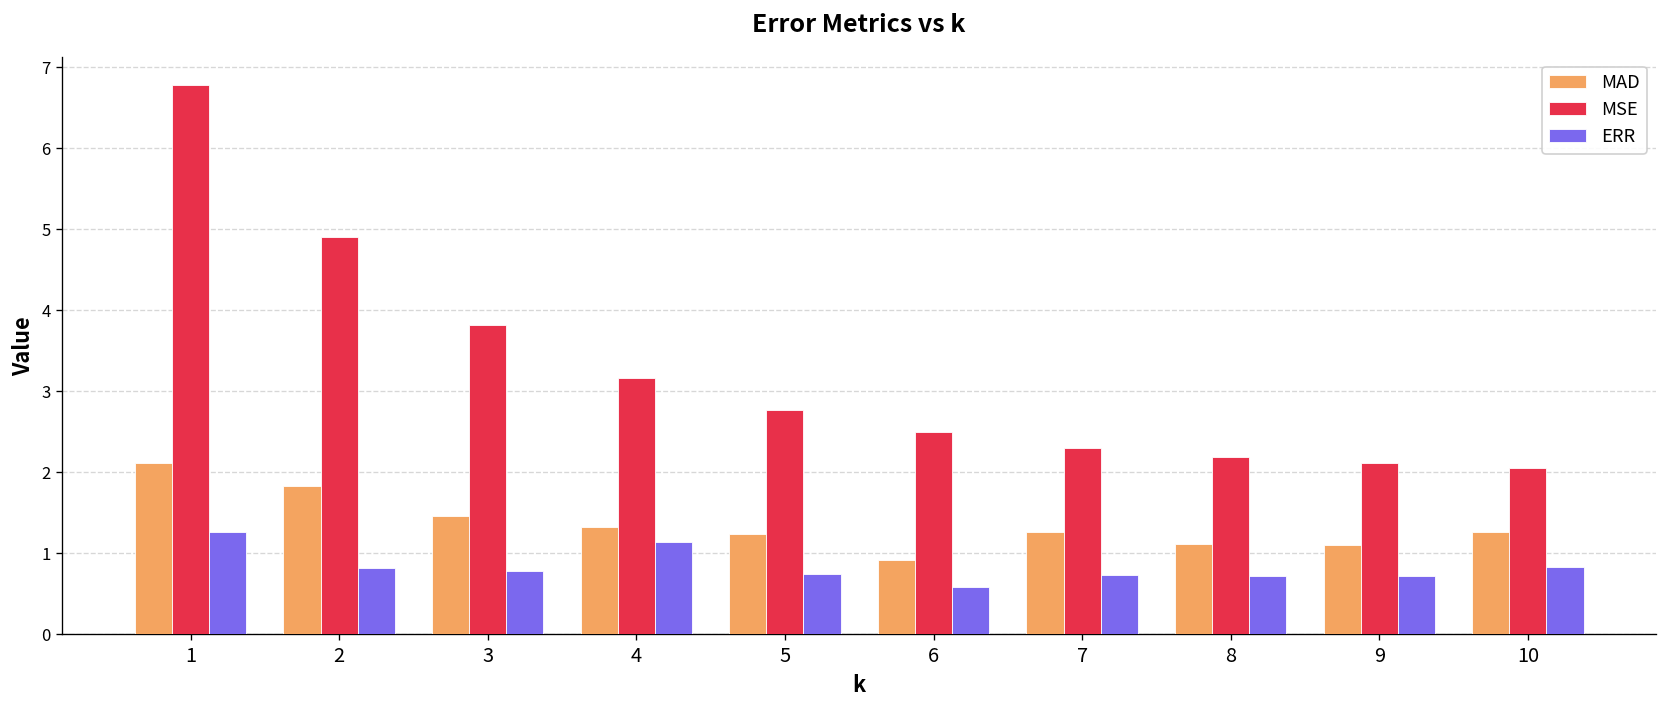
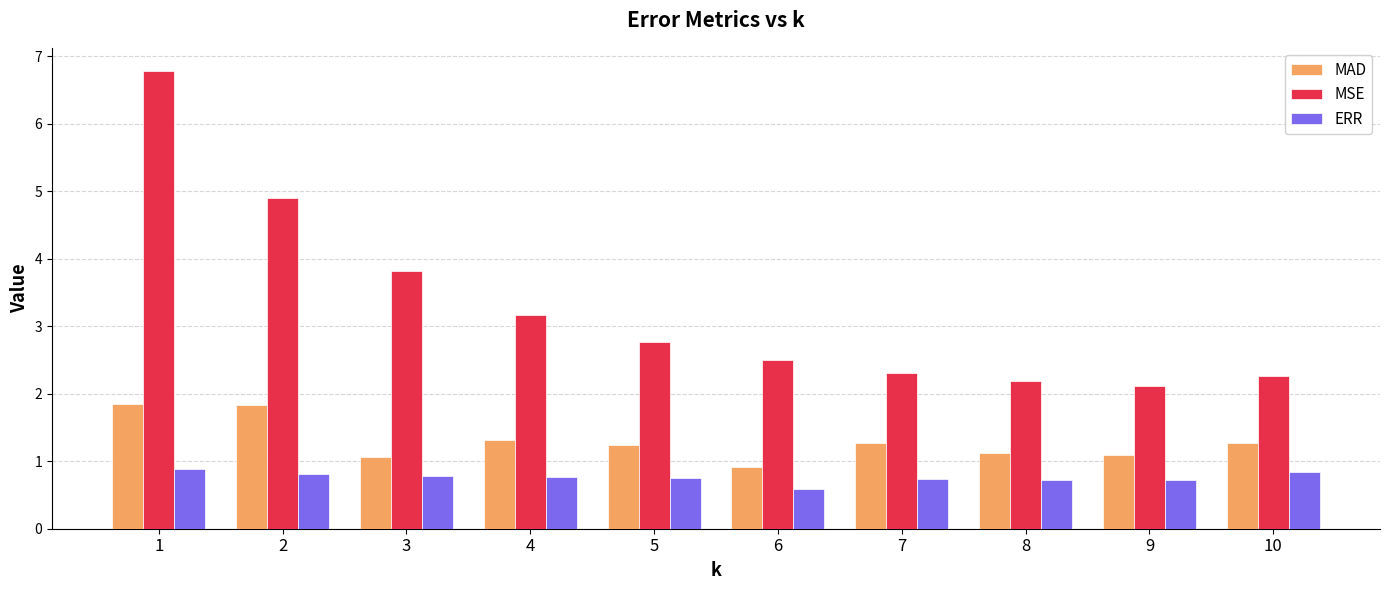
  {
    "MAD": {
-     "1": 2.1,
+     "1": 1.8,
      "2": 1.8,
-     "3": 1.5,
+     "3": 1.1,
      "4": 1.3,
      "5": 1.2,
      "6": 0.9,
      "7": 1.3,
      "8": 1.1,
      "9": 1.1,
      "10": 1.3
    },
    "MSE": {
      "1": 6.8,
      "2": 4.9,
      "3": 3.8,
      "4": 3.2,
      "5": 2.8,
      "6": 2.5,
      "7": 2.3,
      "8": 2.2,
      "9": 2.1,
-     "10": 2.1
+     "10": 2.3
    },
    "ERR": {
-     "1": 1.3,
+     "1": 0.9,
      "2": 0.8,
      "3": 0.8,
-     "4": 1.1,
+     "4": 0.8,
      "5": 0.7,
      "6": 0.6,
      "7": 0.7,
      "8": 0.7,
      "9": 0.7,
      "10": 0.8
    }
  }
